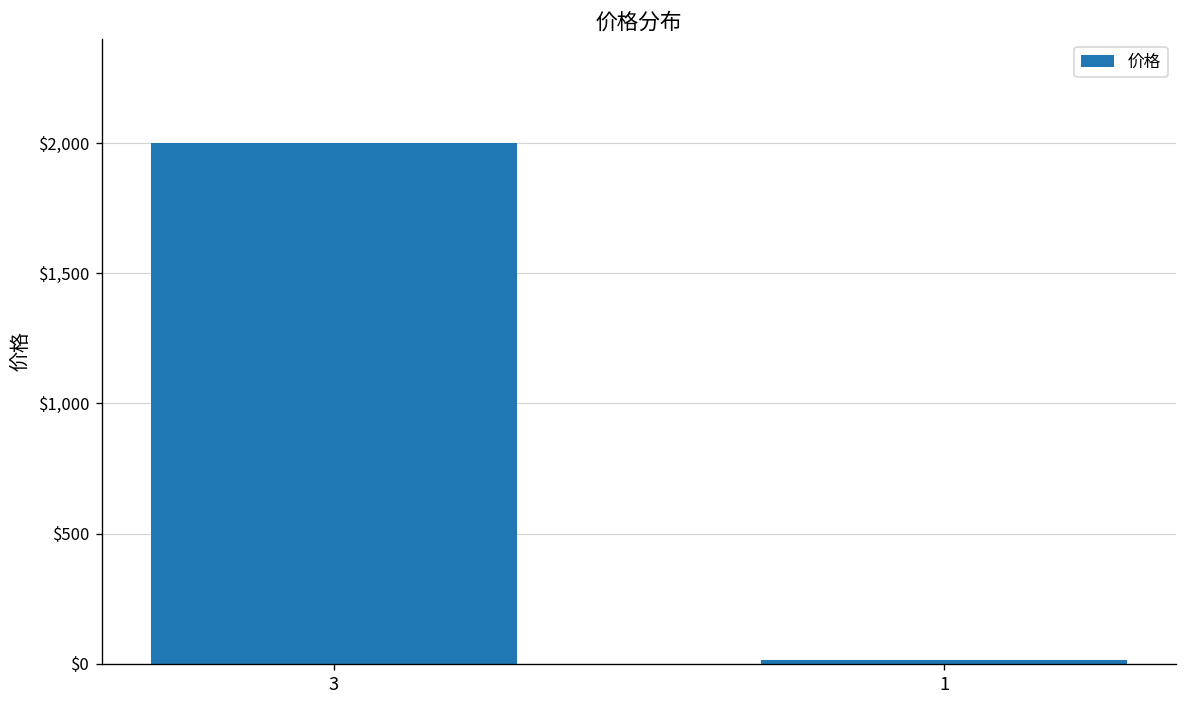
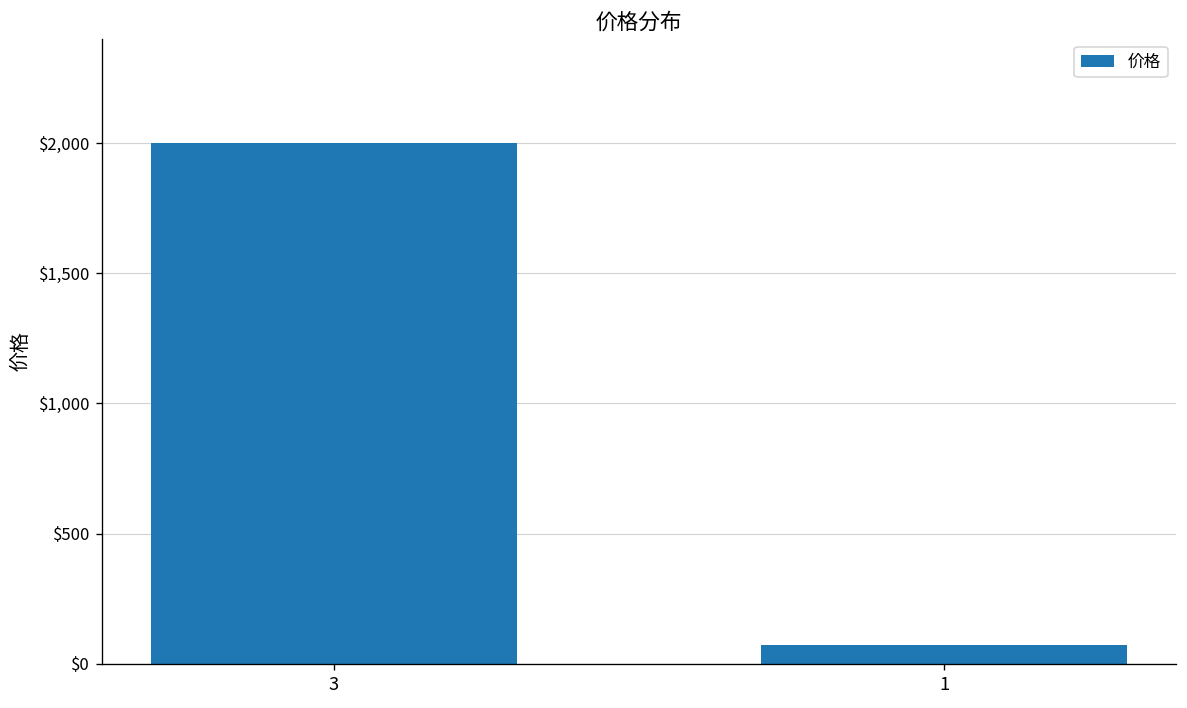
  {
    "3": "$2,000",
-   "1": "$20"
+   "1": "$70"
  }
